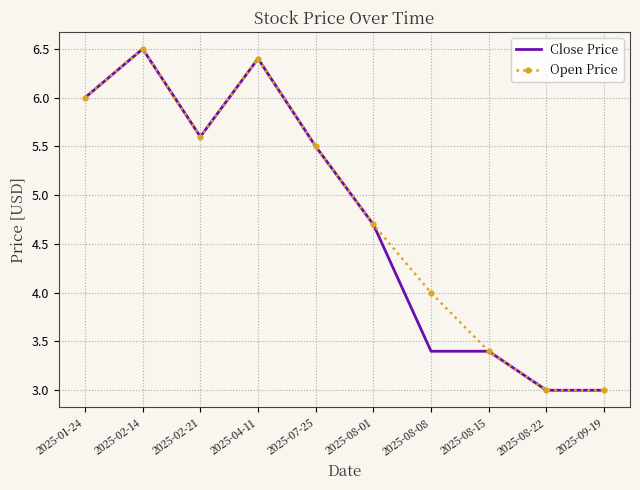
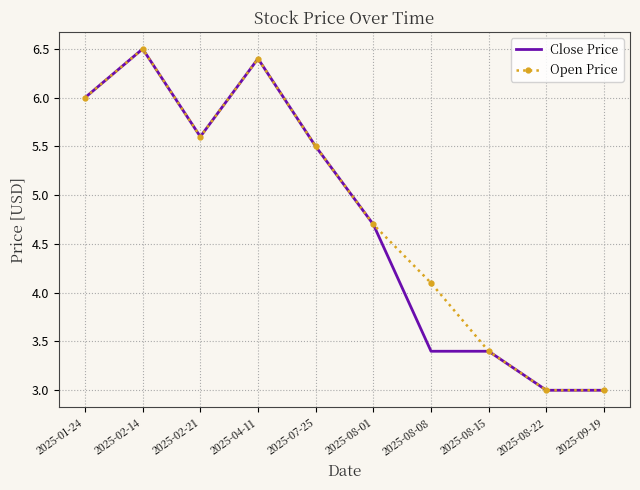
  {
    "Close Price": {
      "2025-08-08": 3.4
    },
    "Open Price": {
-     "2025-08-08": 4.0
+     "2025-08-08": 4.1
    }
  }
